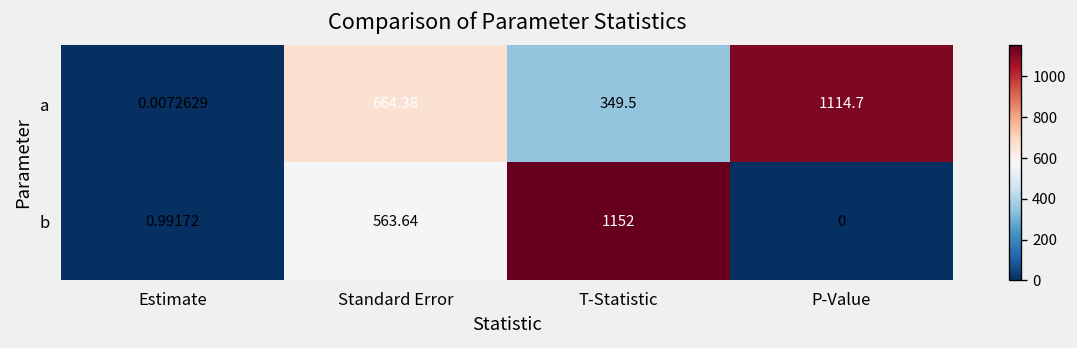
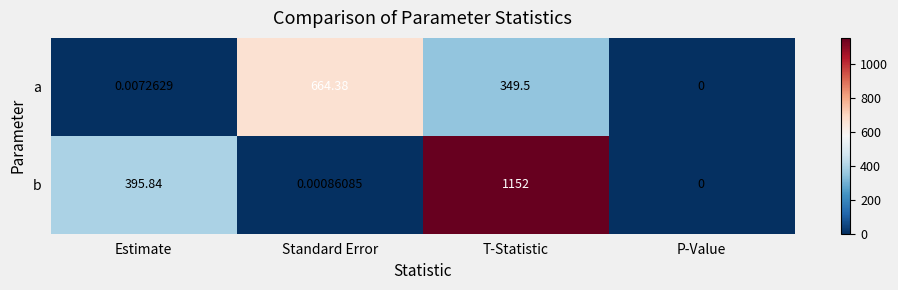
  {
    "a": {
      "Estimate": 0.0072629,
      "T-Statistic": 349.5,
-     "P-Value": 1114.7
+     "P-Value": 0
    },
    "b": {
-     "Estimate": 0.99172,
-     "Standard Error": 563.64,
+     "Estimate": 395.84,
+     "Standard Error": 0.00086085,
      "T-Statistic": 1152,
      "P-Value": 0
    }
  }
